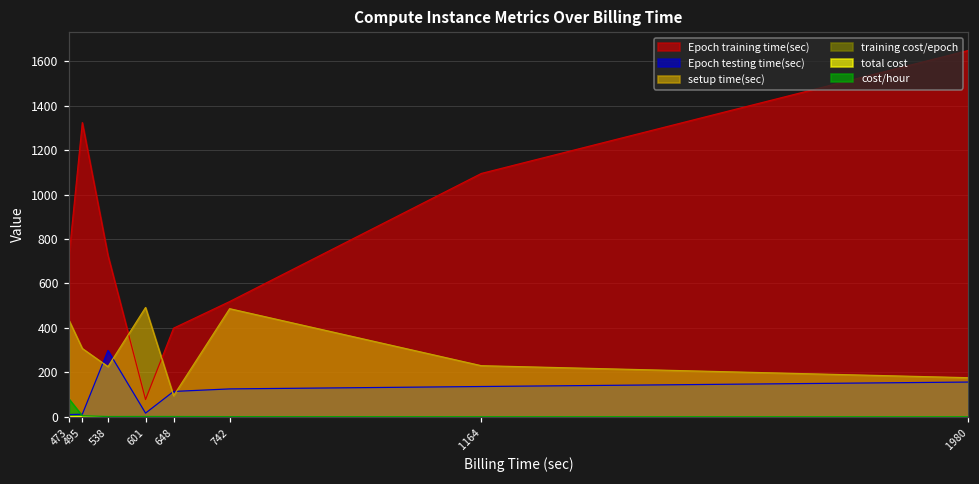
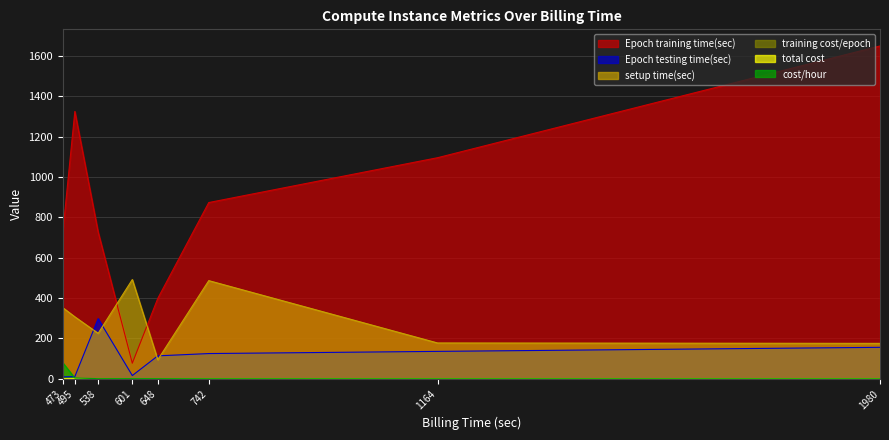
  {
    "Epoch training time(sec)": {
      "473": 730,
      "495": 1320,
      "538": 730,
      "601": 80,
      "648": 400,
-     "742": 520,
+     "742": 870,
      "1164": 1100,
      "1980": 1650
    },
    "Epoch testing time(sec)": {
      "538": 300,
      "601": 20,
      "648": 110,
      "742": 130,
      "1164": 140,
      "1980": 160
    },
    "setup time(sec)": {
-     "473": 430,
+     "473": 350,
      "495": 310,
      "538": 230,
      "601": 490,
      "648": 90,
      "742": 490,
-     "1164": 230,
+     "1164": 180,
      "1980": 180
    },
    "cost/hour": {
      "473": 80
    }
  }
